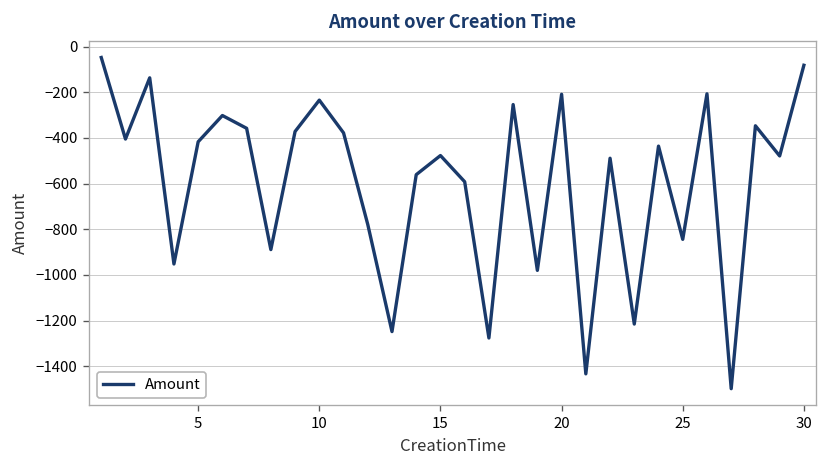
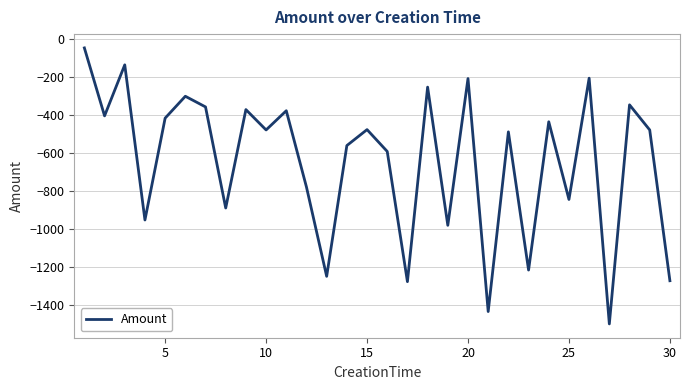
  {
    "5": -420,
-   "10": -230,
+   "10": -480,
    "15": -480,
    "20": -210,
    "25": -840,
-   "30": -80
+   "30": -1270
  }
